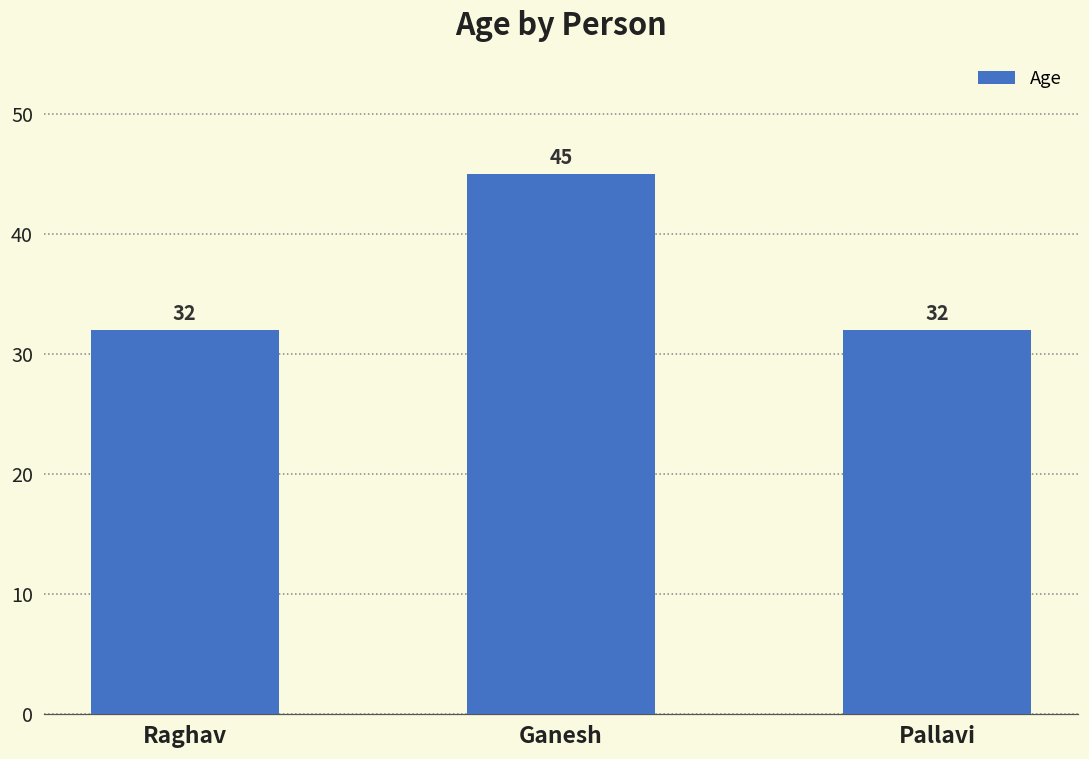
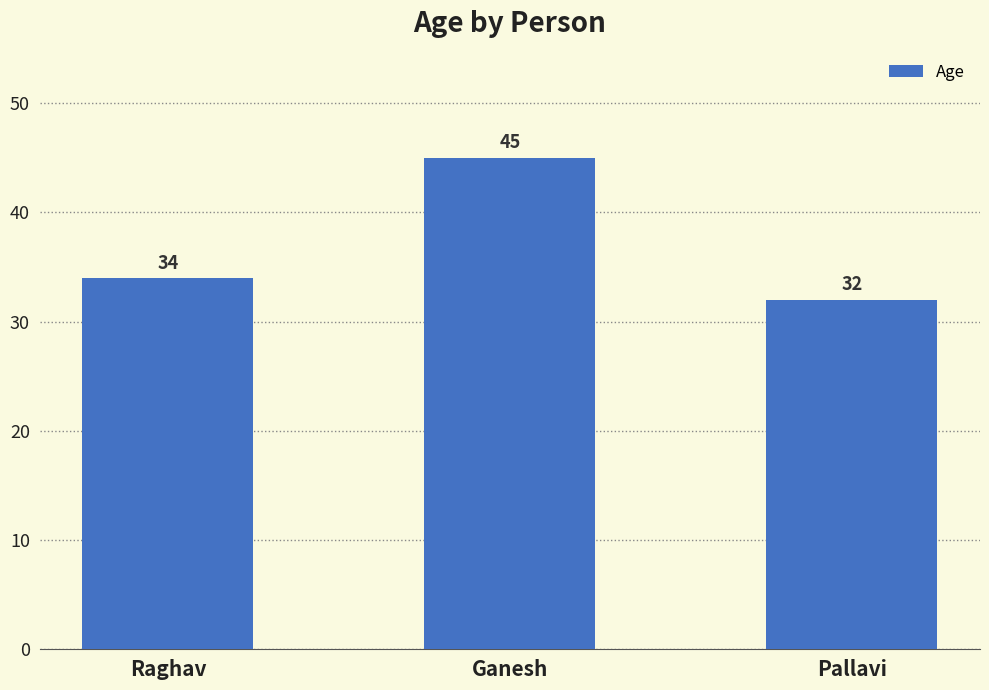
  {
-   "Raghav": 32,
+   "Raghav": 34,
    "Ganesh": 45,
    "Pallavi": 32
  }
